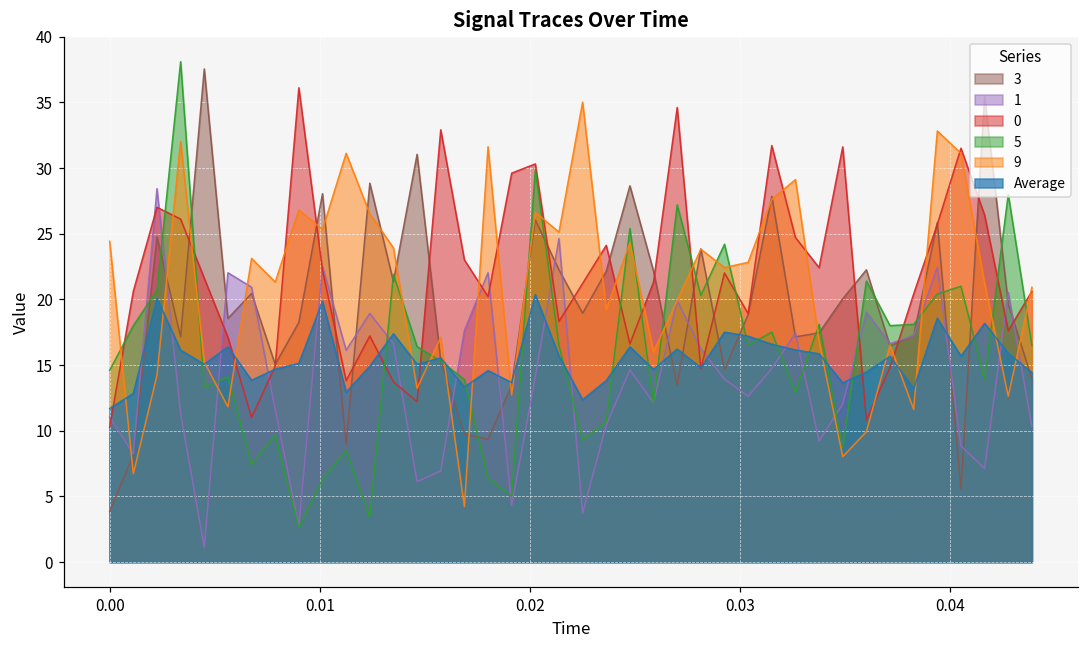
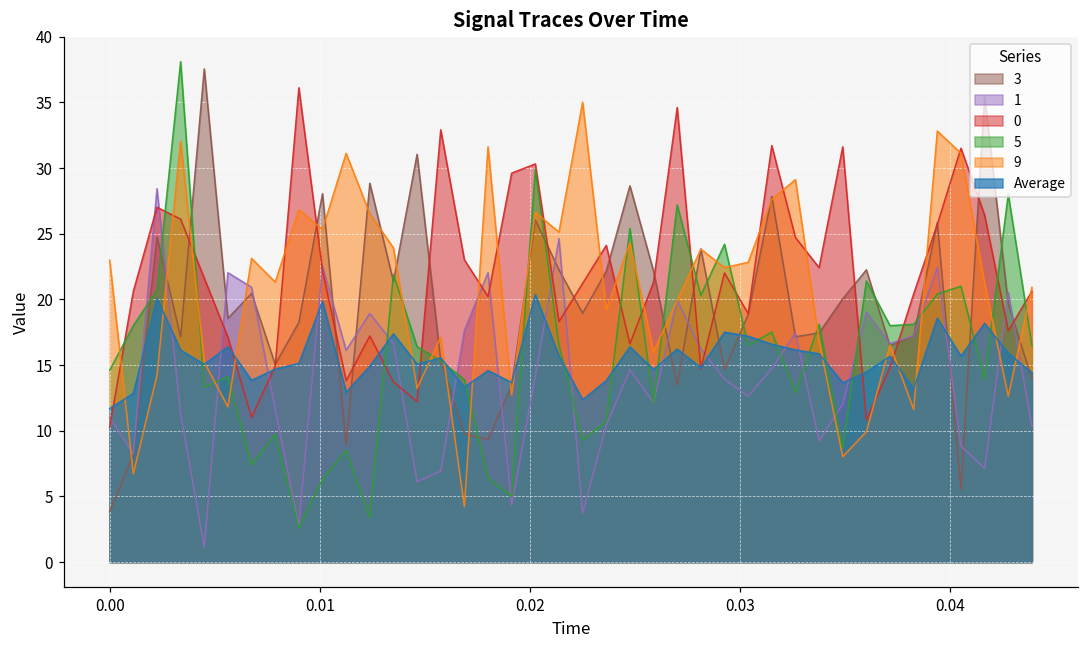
  {
    "3": {
      "0.00": 3.9
    },
    "1": {
      "0.00": 11.0
    },
    "0": {
      "0.00": 10.3
    },
    "5": {
      "0.00": 14.6
    },
    "9": {
-     "0.00": 24.4
+     "0.00": 23.0
    },
    "Average": {
      "0.00": 11.7
    }
  }
